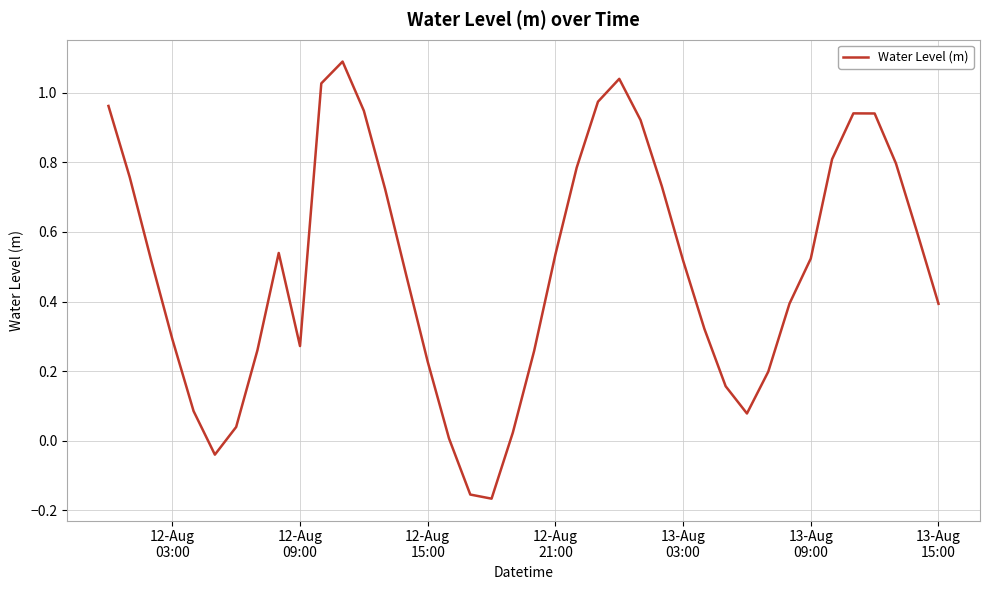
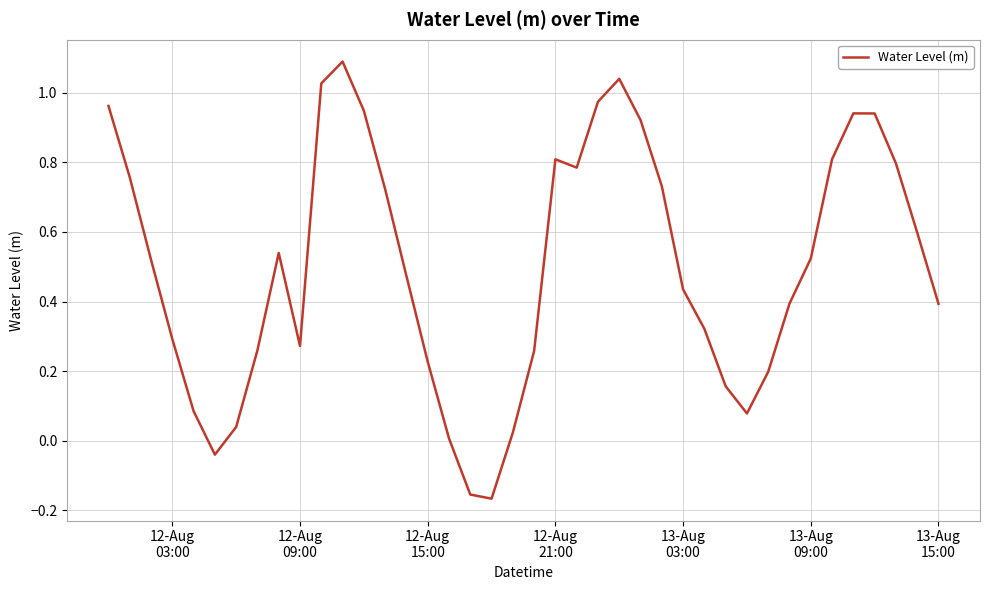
  {
    "12-Aug 03:00": 0.29,
    "12-Aug 09:00": 0.27,
    "12-Aug 15:00": 0.23,
-   "12-Aug 21:00": 0.54,
-   "13-Aug 03:00": 0.52,
+   "12-Aug 21:00": 0.81,
+   "13-Aug 03:00": 0.43,
    "13-Aug 09:00": 0.52,
    "13-Aug 15:00": 0.39
  }
